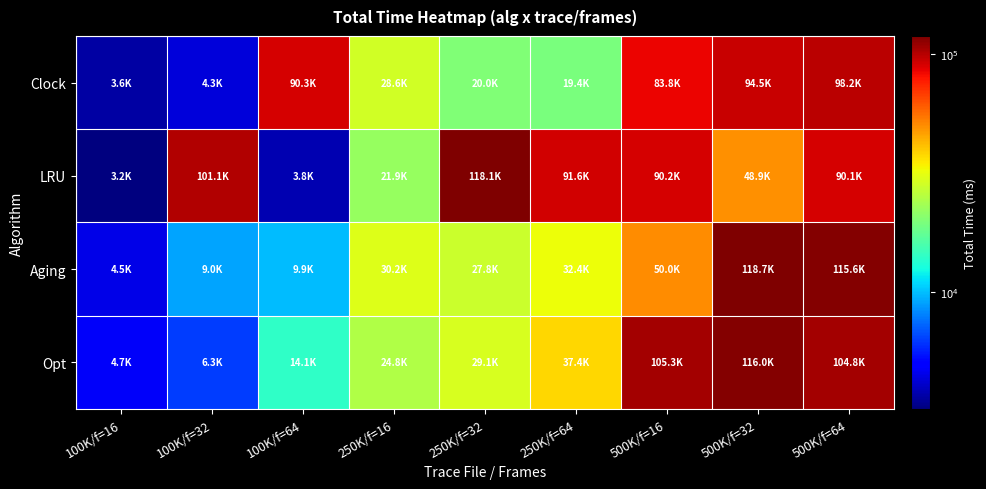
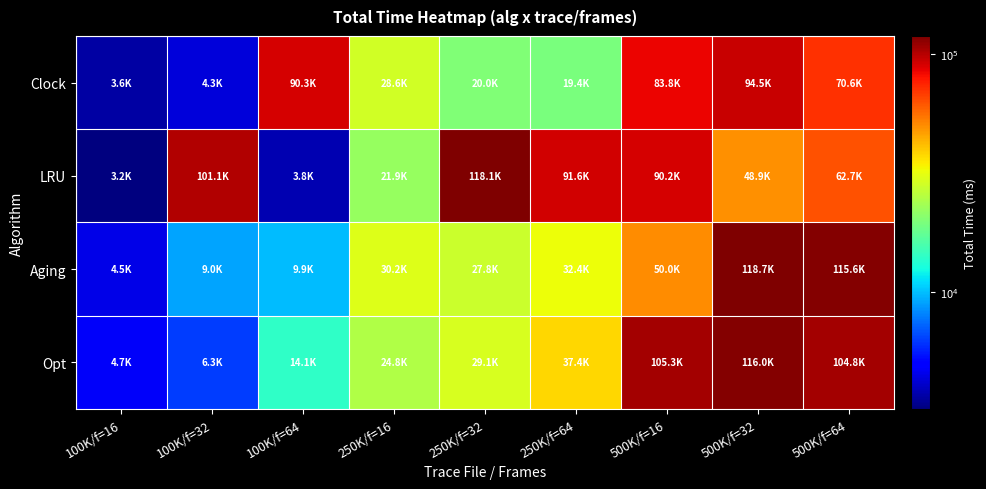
  {
    "Clock": {
      "100K/f=16": "3.6K",
      "100K/f=32": "4.3K",
      "100K/f=64": "90.3K",
      "250K/f=16": "28.6K",
      "250K/f=32": "20.0K",
      "250K/f=64": "19.4K",
      "500K/f=16": "83.8K",
      "500K/f=32": "94.5K",
-     "500K/f=64": "98.2K"
+     "500K/f=64": "70.6K"
    },
    "LRU": {
      "100K/f=16": "3.2K",
      "100K/f=32": "101.1K",
      "100K/f=64": "3.8K",
      "250K/f=16": "21.9K",
      "250K/f=32": "118.1K",
      "250K/f=64": "91.6K",
      "500K/f=16": "90.2K",
      "500K/f=32": "48.9K",
-     "500K/f=64": "90.1K"
+     "500K/f=64": "62.7K"
    },
    "Aging": {
      "100K/f=16": "4.5K",
      "100K/f=32": "9.0K",
      "100K/f=64": "9.9K",
      "250K/f=16": "30.2K",
      "250K/f=32": "27.8K",
      "250K/f=64": "32.4K",
      "500K/f=16": "50.0K",
      "500K/f=32": "118.7K",
      "500K/f=64": "115.6K"
    },
    "Opt": {
      "100K/f=16": "4.7K",
      "100K/f=32": "6.3K",
      "100K/f=64": "14.1K",
      "250K/f=16": "24.8K",
      "250K/f=32": "29.1K",
      "250K/f=64": "37.4K",
      "500K/f=16": "105.3K",
      "500K/f=32": "116.0K",
      "500K/f=64": "104.8K"
    }
  }
